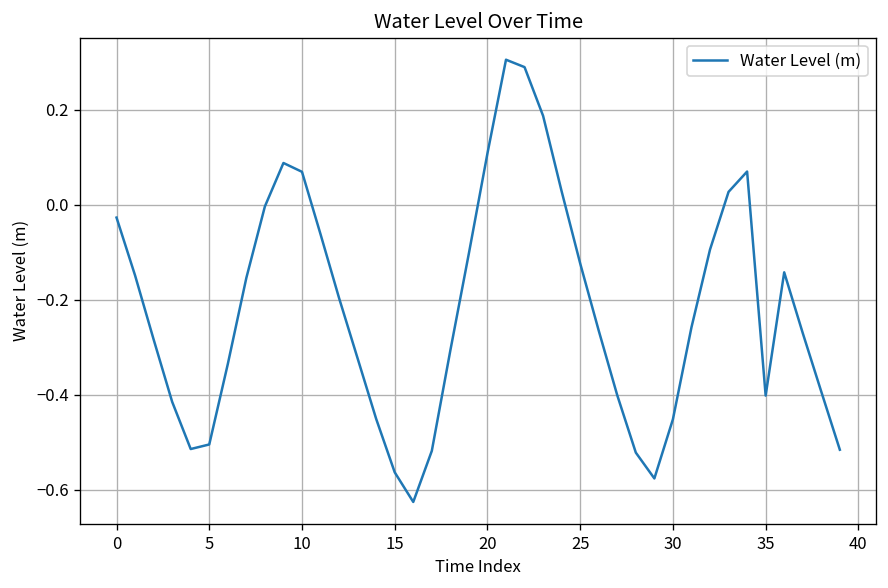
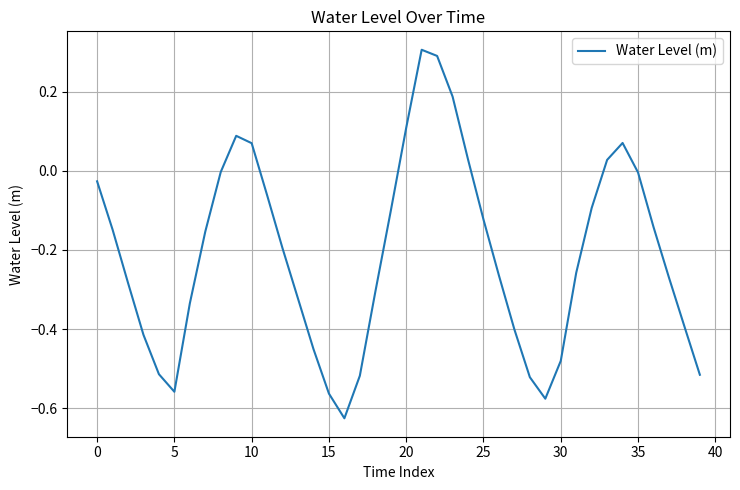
  {
    "0": -0.03,
-   "5": -0.50,
+   "5": -0.56,
    "10": 0.07,
    "15": -0.56,
    "20": 0.11,
    "25": -0.12,
-   "30": -0.45,
-   "35": -0.40
+   "30": -0.48,
+   "35": 0.00
  }
